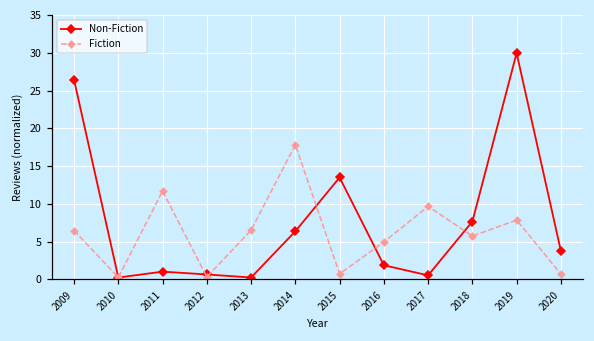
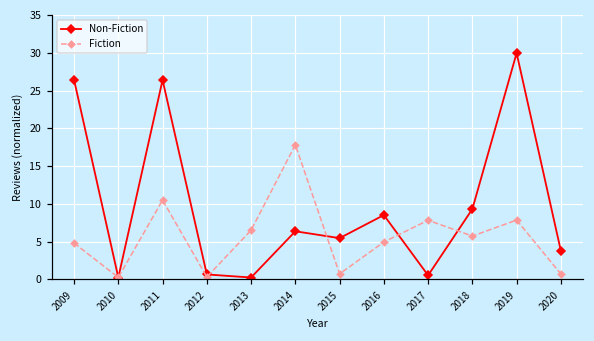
  {
    "Non-Fiction": {
      "2009": 26,
-     "2011": 1,
+     "2011": 26,
      "2013": 0,
      "2014": 6,
-     "2015": 14,
-     "2016": 2,
+     "2015": 5,
+     "2016": 9,
      "2017": 1,
-     "2018": 8,
+     "2018": 9,
      "2019": 30,
      "2020": 4
    },
    "Fiction": {
-     "2009": 6,
-     "2011": 12,
+     "2009": 5,
+     "2011": 10,
      "2013": 7,
      "2014": 18,
      "2015": 1,
      "2016": 5,
-     "2017": 10,
+     "2017": 8,
      "2018": 6,
      "2019": 8,
      "2020": 1
    }
  }
